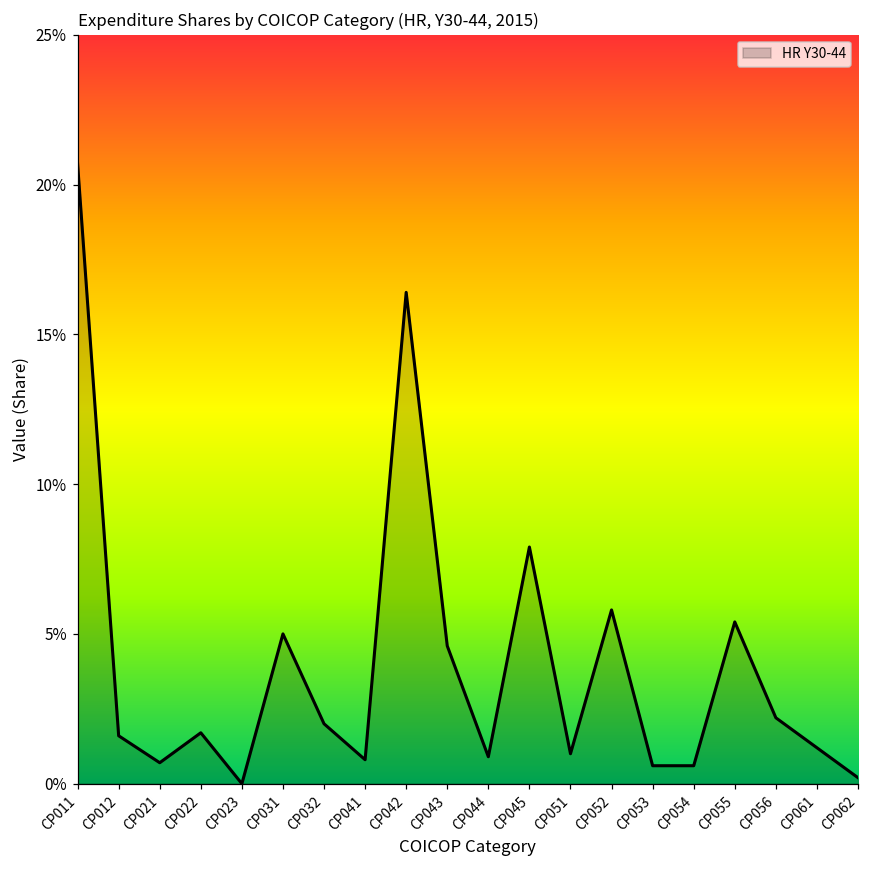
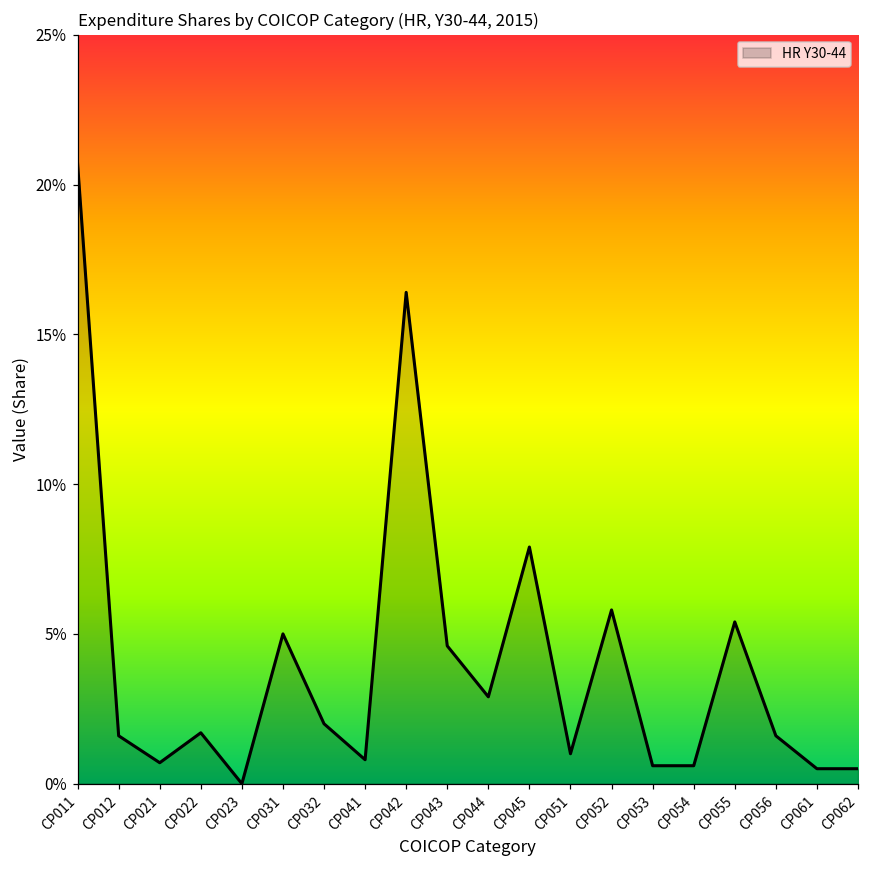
  {
    "CP011": "20.7%",
    "CP012": "1.6%",
    "CP021": "0.7%",
    "CP022": "1.7%",
    "CP023": "0.0%",
    "CP031": "5.0%",
    "CP032": "2.0%",
    "CP041": "0.8%",
    "CP042": "16.4%",
    "CP043": "4.6%",
-   "CP044": "0.9%",
+   "CP044": "2.9%",
    "CP045": "7.9%",
    "CP051": "1.0%",
    "CP052": "5.8%",
    "CP053": "0.6%",
    "CP054": "0.6%",
    "CP055": "5.4%",
-   "CP056": "2.2%",
-   "CP061": "1.2%",
-   "CP062": "0.2%"
+   "CP056": "1.6%",
+   "CP061": "0.5%",
+   "CP062": "0.5%"
  }
